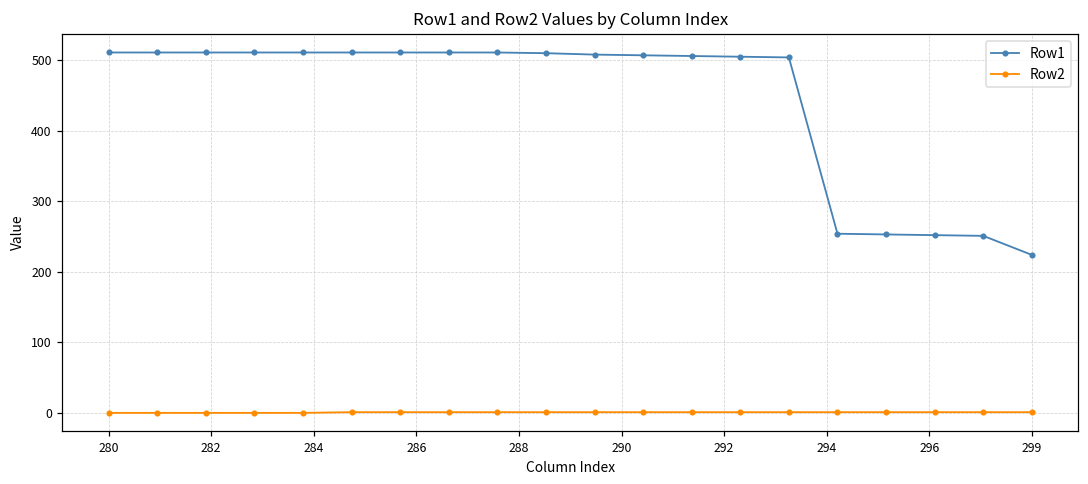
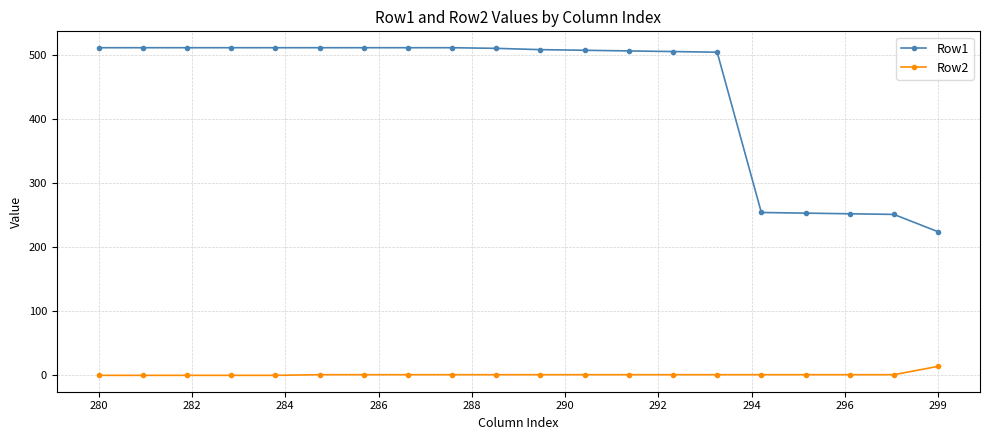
  {
    "Row1": {
      "280": 510,
      "299": 220
    },
    "Row2": {
      "280": 0,
-     "299": 0
+     "299": 10
    }
  }
